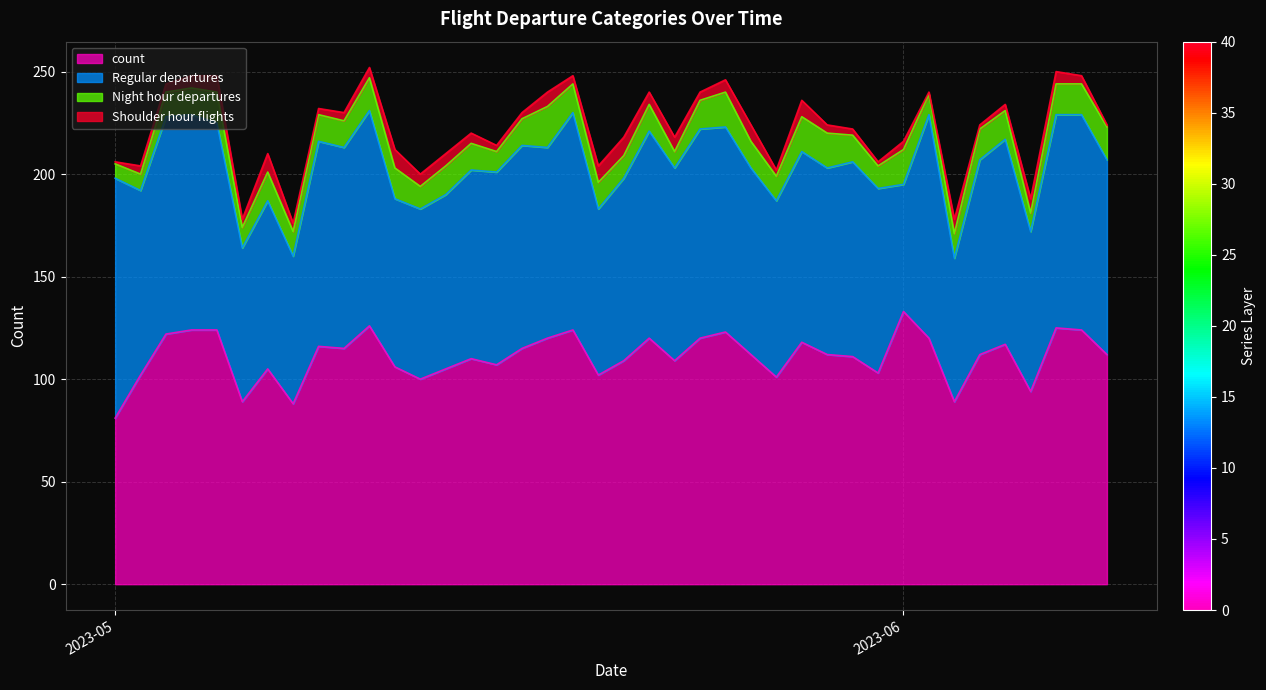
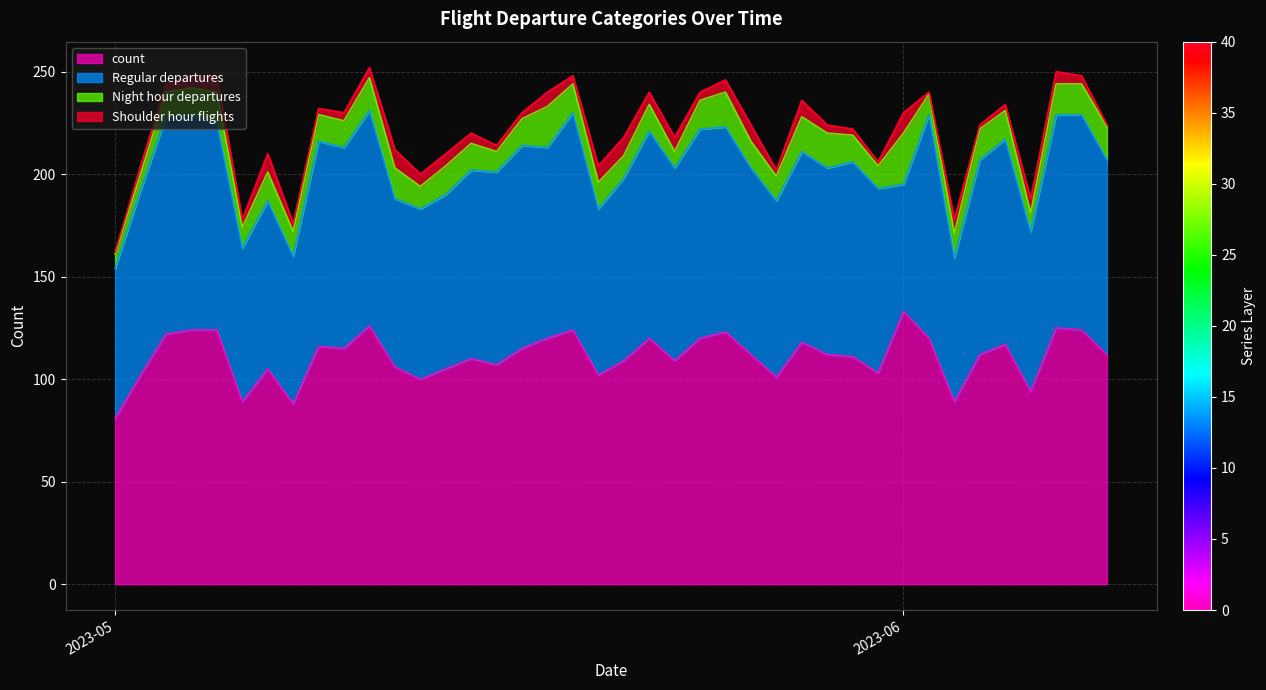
  {
    "count": {
      "2023-05": 81,
      "2023-06": 133
    },
    "Regular departures": {
-     "2023-05": 117,
+     "2023-05": 73,
      "2023-06": 62
    },
    "Night hour departures": {
-     "2023-06": 17
+     "2023-06": 25
    },
    "Shoulder hour flights": {
-     "2023-06": 4
+     "2023-06": 10
    }
  }
